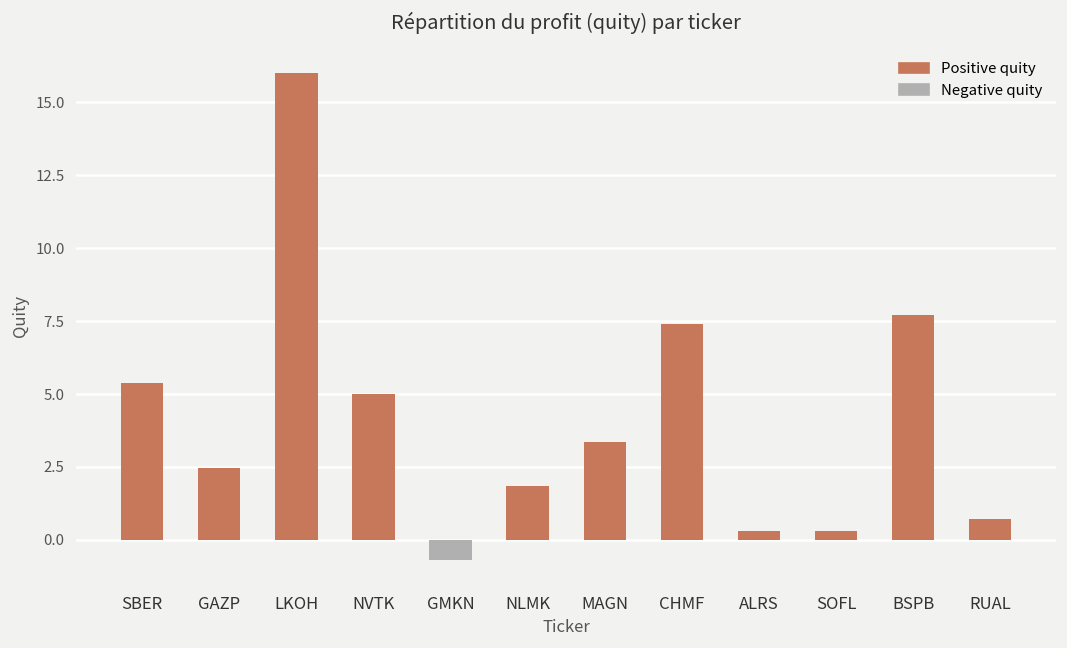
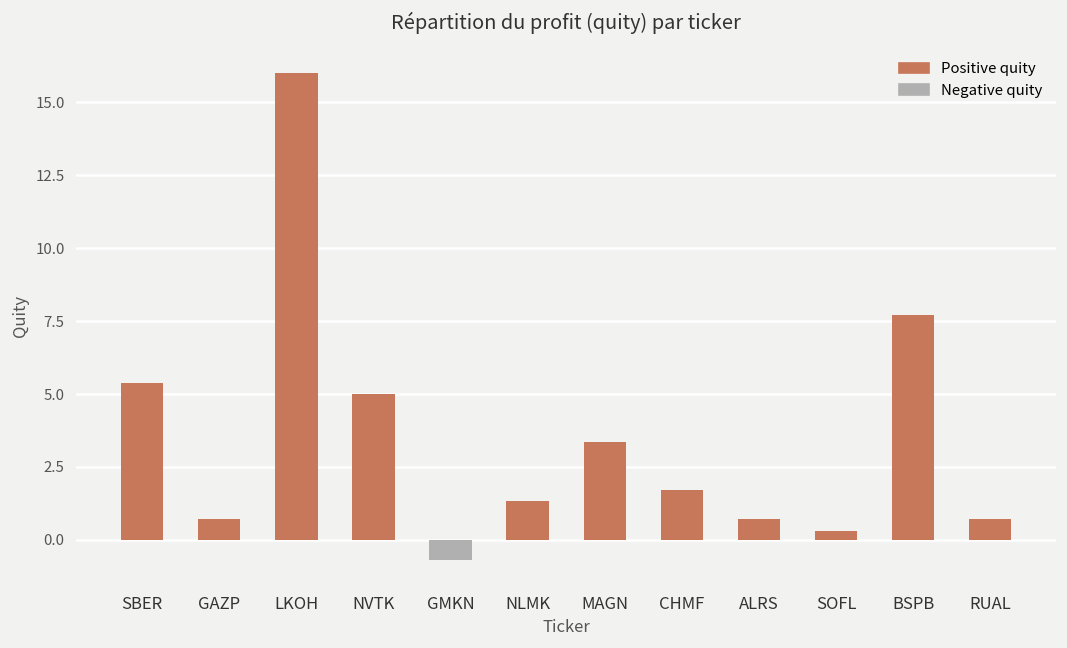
  {
    "SBER": 5.4,
-   "GAZP": 2.5,
+   "GAZP": 0.7,
    "LKOH": 16.0,
    "NVTK": 5.0,
    "GMKN": -0.7,
-   "NLMK": 1.8,
+   "NLMK": 1.3,
    "MAGN": 3.3,
-   "CHMF": 7.4,
-   "ALRS": 0.3,
+   "CHMF": 1.7,
+   "ALRS": 0.7,
    "SOFL": 0.3,
    "BSPB": 7.7,
    "RUAL": 0.7
  }
